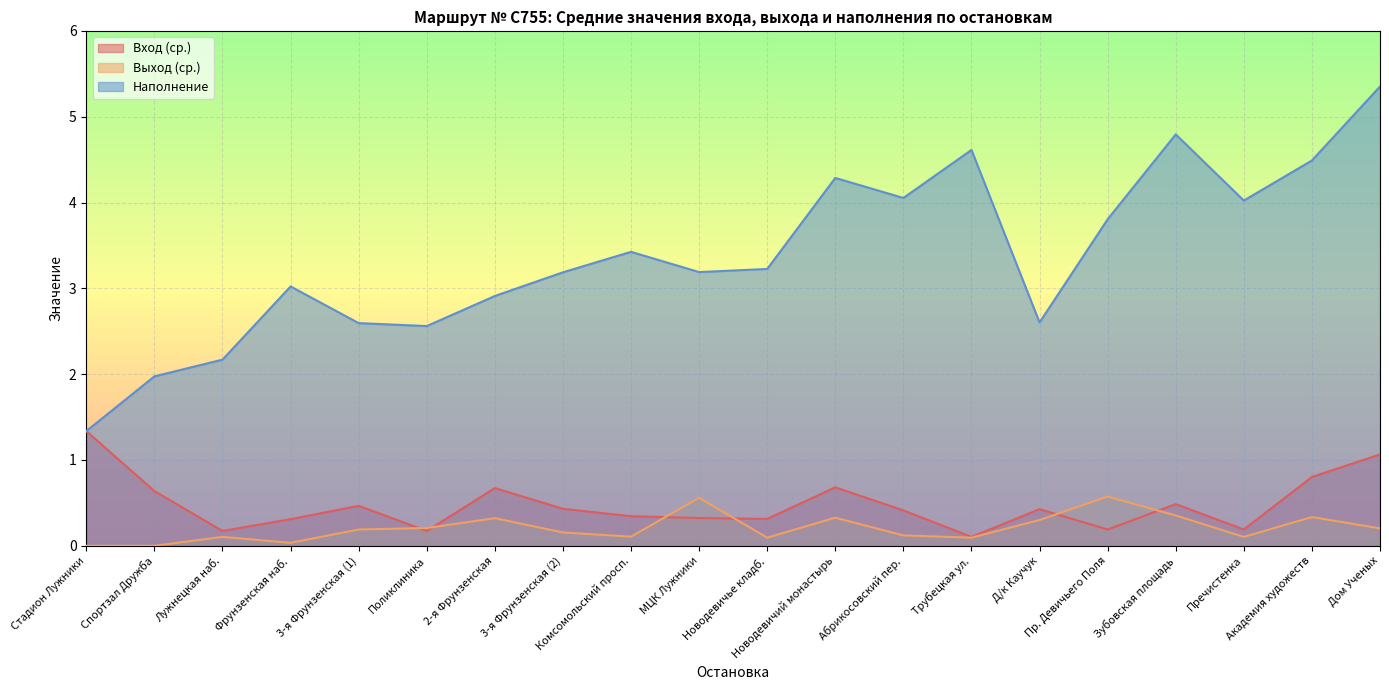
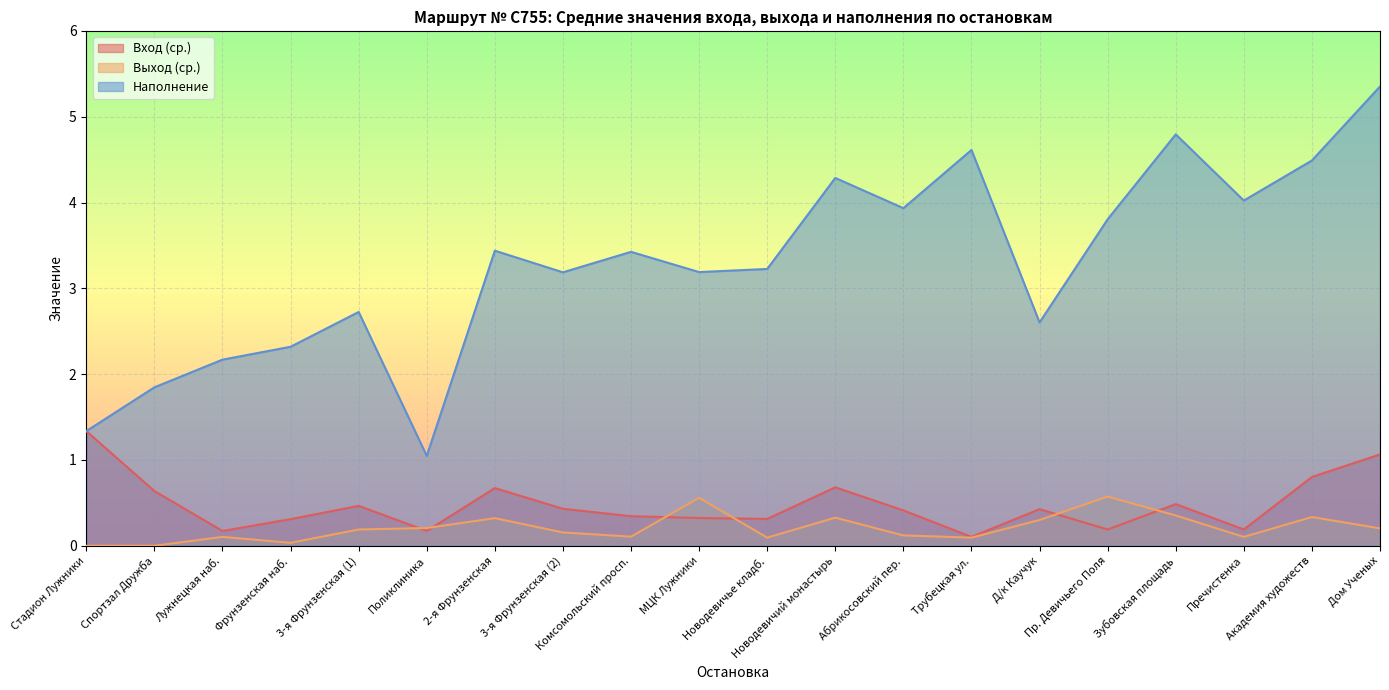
  {
    "Наполнение": {
-     "Спортзал Дружба": 2.0,
+     "Спортзал Дружба": 1.8,
      "Лужнецкая наб.": 2.2,
-     "Фрунзенская наб.": 3.0,
-     "3-я Фрунзенская (1)": 2.6,
-     "Поликлиника": 2.6,
-     "2-я Фрунзенская": 2.9,
+     "Фрунзенская наб.": 2.3,
+     "3-я Фрунзенская (1)": 2.7,
+     "Поликлиника": 1.0,
+     "2-я Фрунзенская": 3.4,
      "3-я Фрунзенская (2)": 3.2,
      "Комсомольский просп.": 3.4,
      "МЦК Лужники": 3.2,
      "Новодевичье кладб.": 3.2,
      "Новодевичий монастырь": 4.3,
-     "Абрикосовский пер.": 4.1,
+     "Абрикосовский пер.": 3.9,
      "Трубецкая ул.": 4.6,
      "Д/к Каучук": 2.6,
      "Пр. Девичьего Поля": 3.8,
      "Зубовская площадь": 4.8,
      "Пречистенка": 4.0,
      "Академия художеств": 4.5,
      "Дом Ученых": 5.4
    }
  }
